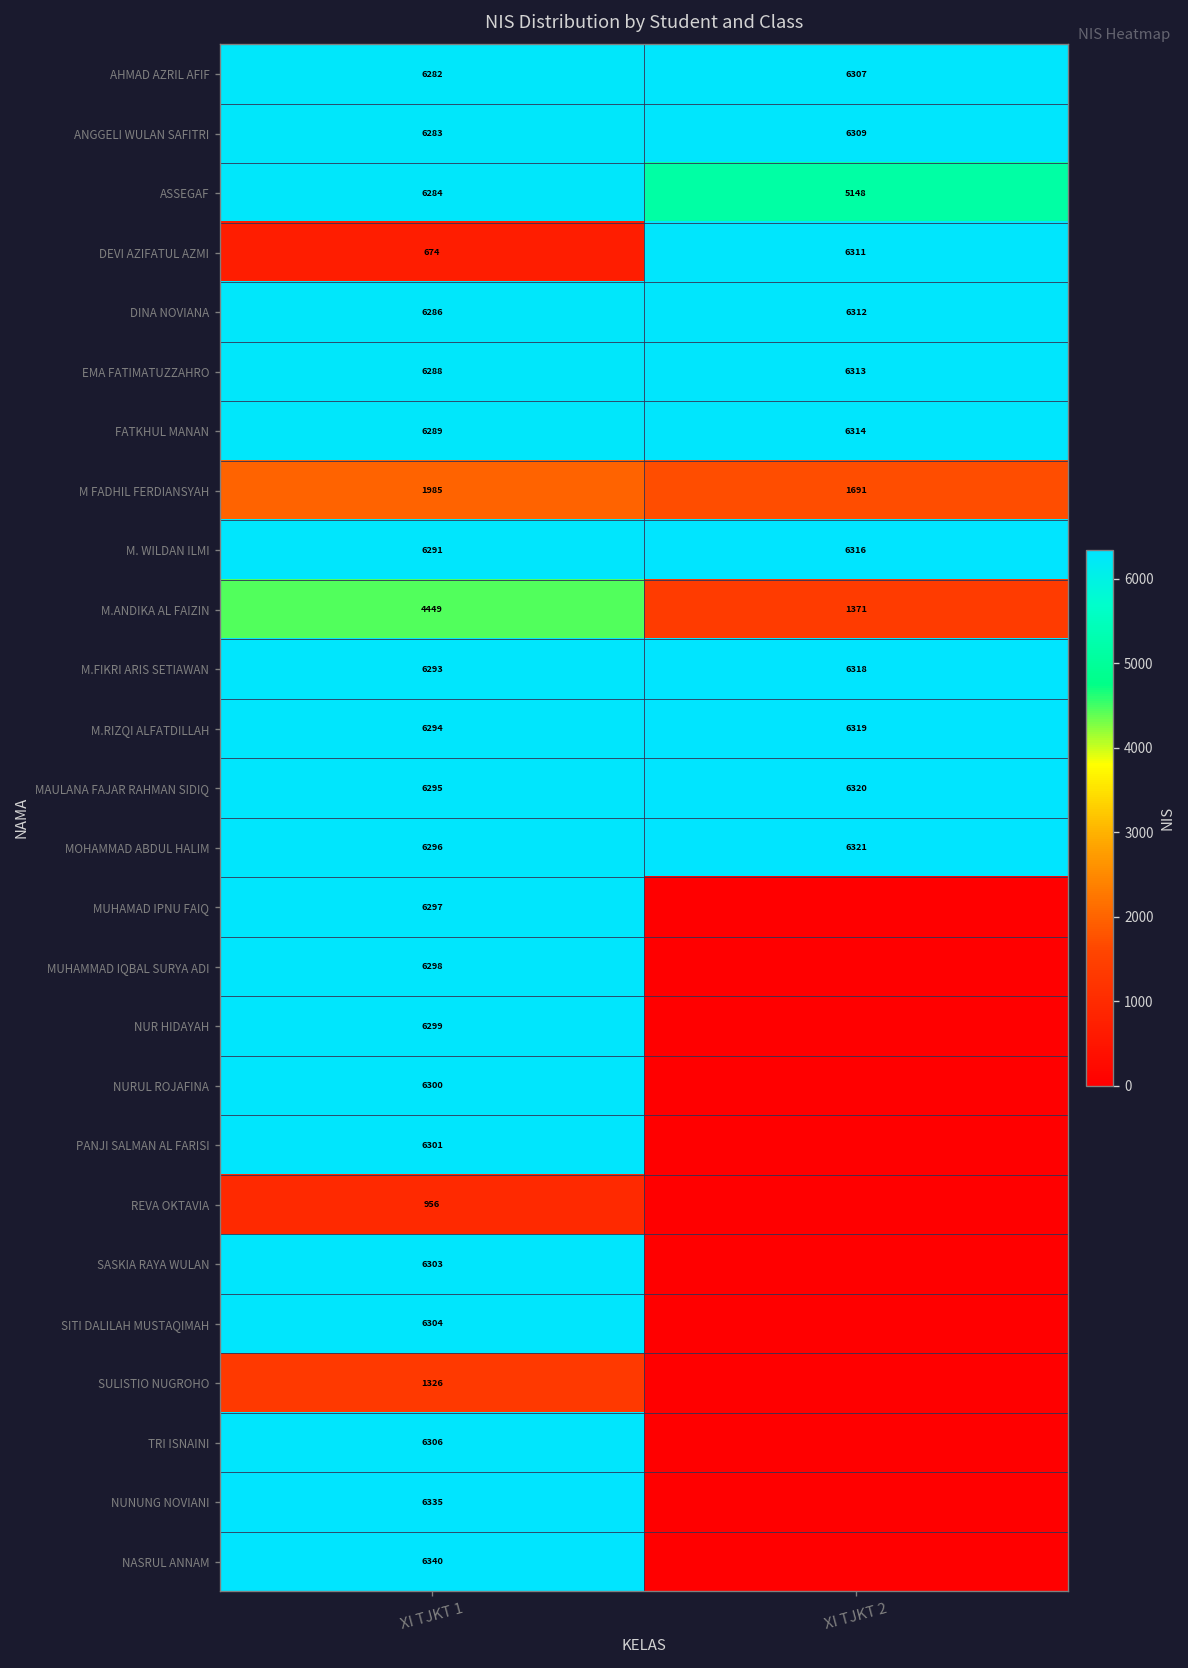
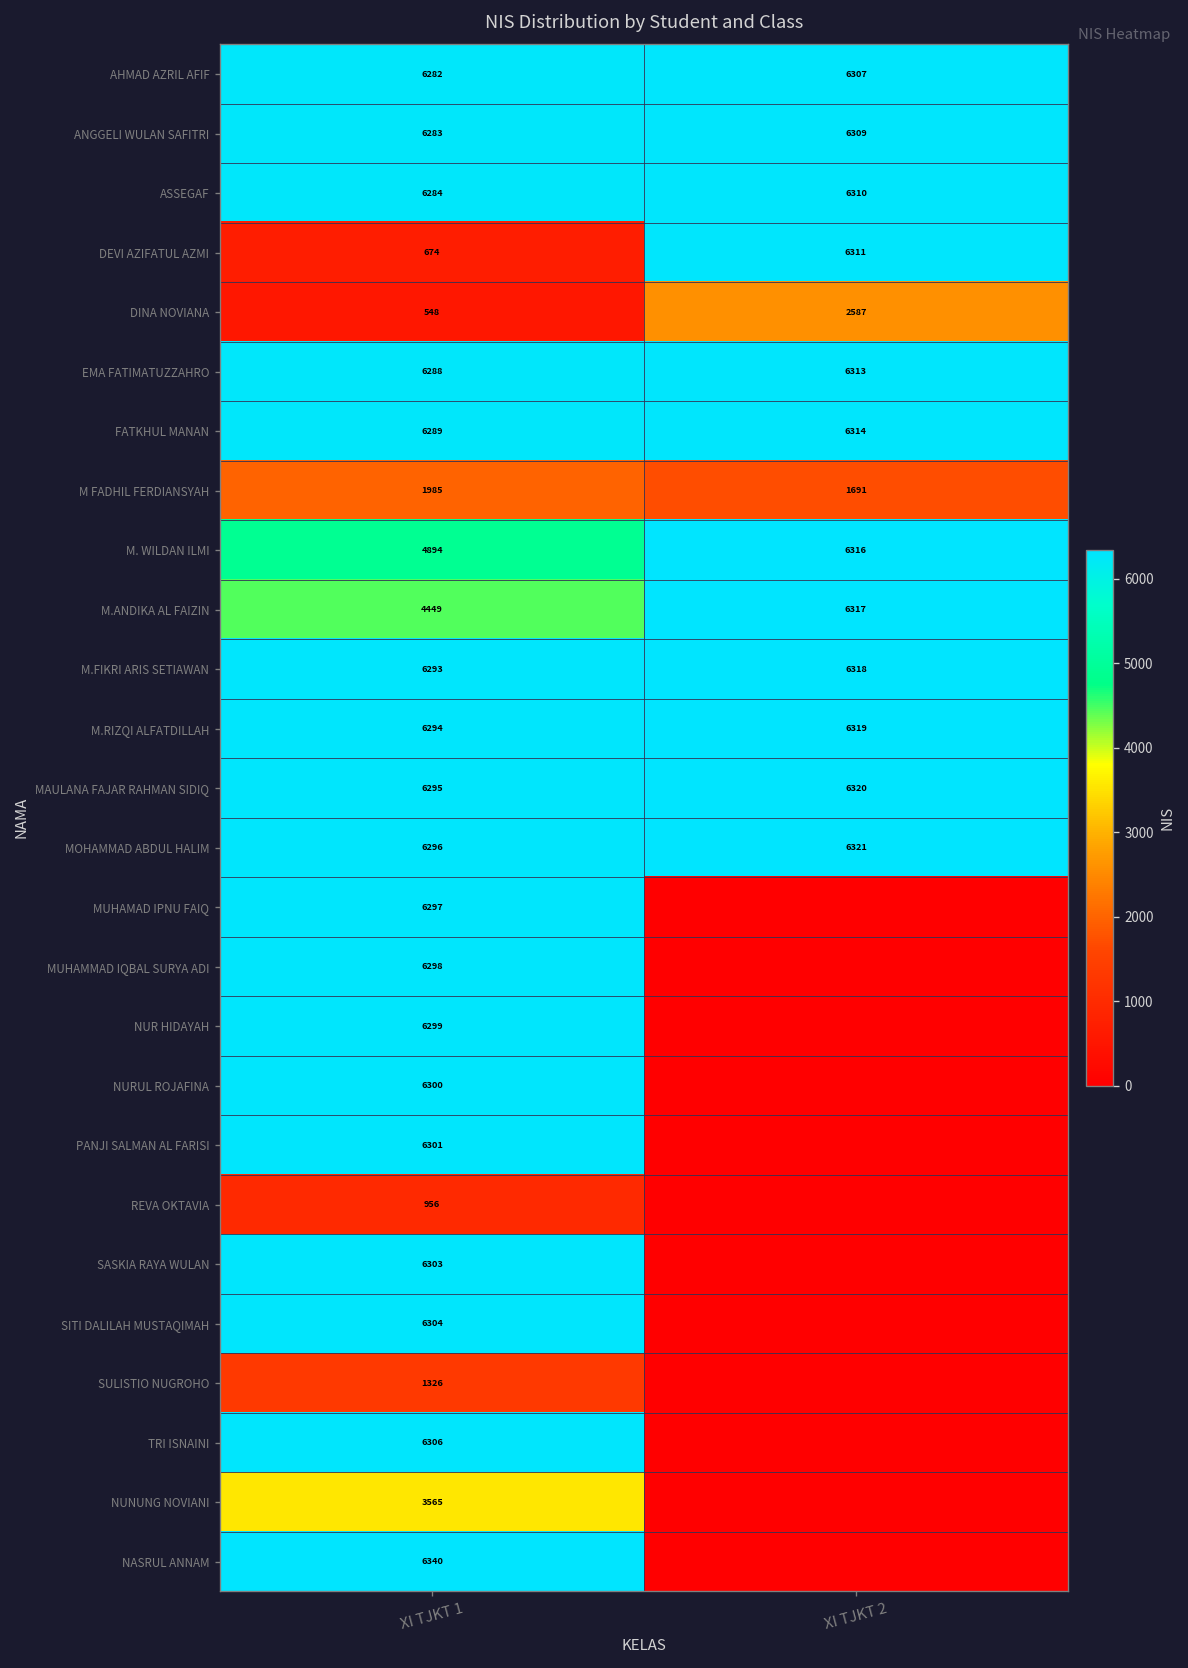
  {
    "AHMAD AZRIL AFIF": {
      "XI TJKT 1": 6282,
      "XI TJKT 2": 6307
    },
    "ANGGELI WULAN SAFITRI": {
      "XI TJKT 1": 6283,
      "XI TJKT 2": 6309
    },
    "ASSEGAF": {
      "XI TJKT 1": 6284,
-     "XI TJKT 2": 5148
+     "XI TJKT 2": 6310
    },
    "DEVI AZIFATUL AZMI": {
      "XI TJKT 1": 674,
      "XI TJKT 2": 6311
    },
    "DINA NOVIANA": {
-     "XI TJKT 1": 6286,
-     "XI TJKT 2": 6312
+     "XI TJKT 1": 548,
+     "XI TJKT 2": 2587
    },
    "EMA FATIMATUZZAHRO": {
      "XI TJKT 1": 6288,
      "XI TJKT 2": 6313
    },
    "FATKHUL MANAN": {
      "XI TJKT 1": 6289,
      "XI TJKT 2": 6314
    },
    "M FADHIL FERDIANSYAH": {
      "XI TJKT 1": 1985,
      "XI TJKT 2": 1691
    },
    "M. WILDAN ILMI": {
-     "XI TJKT 1": 6291,
+     "XI TJKT 1": 4894,
      "XI TJKT 2": 6316
    },
    "M.ANDIKA AL FAIZIN": {
      "XI TJKT 1": 4449,
-     "XI TJKT 2": 1371
+     "XI TJKT 2": 6317
    },
    "M.FIKRI ARIS SETIAWAN": {
      "XI TJKT 1": 6293,
      "XI TJKT 2": 6318
    },
    "M.RIZQI ALFATDILLAH": {
      "XI TJKT 1": 6294,
      "XI TJKT 2": 6319
    },
    "MAULANA FAJAR RAHMAN SIDIQ": {
      "XI TJKT 1": 6295,
      "XI TJKT 2": 6320
    },
    "MOHAMMAD ABDUL HALIM": {
      "XI TJKT 1": 6296,
      "XI TJKT 2": 6321
    },
    "MUHAMAD IPNU FAIQ": {
      "XI TJKT 1": 6297
    },
    "MUHAMMAD IQBAL SURYA ADI": {
      "XI TJKT 1": 6298
    },
    "NUR HIDAYAH": {
      "XI TJKT 1": 6299
    },
    "NURUL ROJAFINA": {
      "XI TJKT 1": 6300
    },
    "PANJI SALMAN AL FARISI": {
      "XI TJKT 1": 6301
    },
    "REVA OKTAVIA": {
      "XI TJKT 1": 956
    },
    "SASKIA RAYA WULAN": {
      "XI TJKT 1": 6303
    },
    "SITI DALILAH MUSTAQIMAH": {
      "XI TJKT 1": 6304
    },
    "SULISTIO NUGROHO": {
      "XI TJKT 1": 1326
    },
    "TRI ISNAINI": {
      "XI TJKT 1": 6306
    },
    "NUNUNG NOVIANI": {
-     "XI TJKT 1": 6335
+     "XI TJKT 1": 3565
    },
    "NASRUL ANNAM": {
      "XI TJKT 1": 6340
    }
  }
